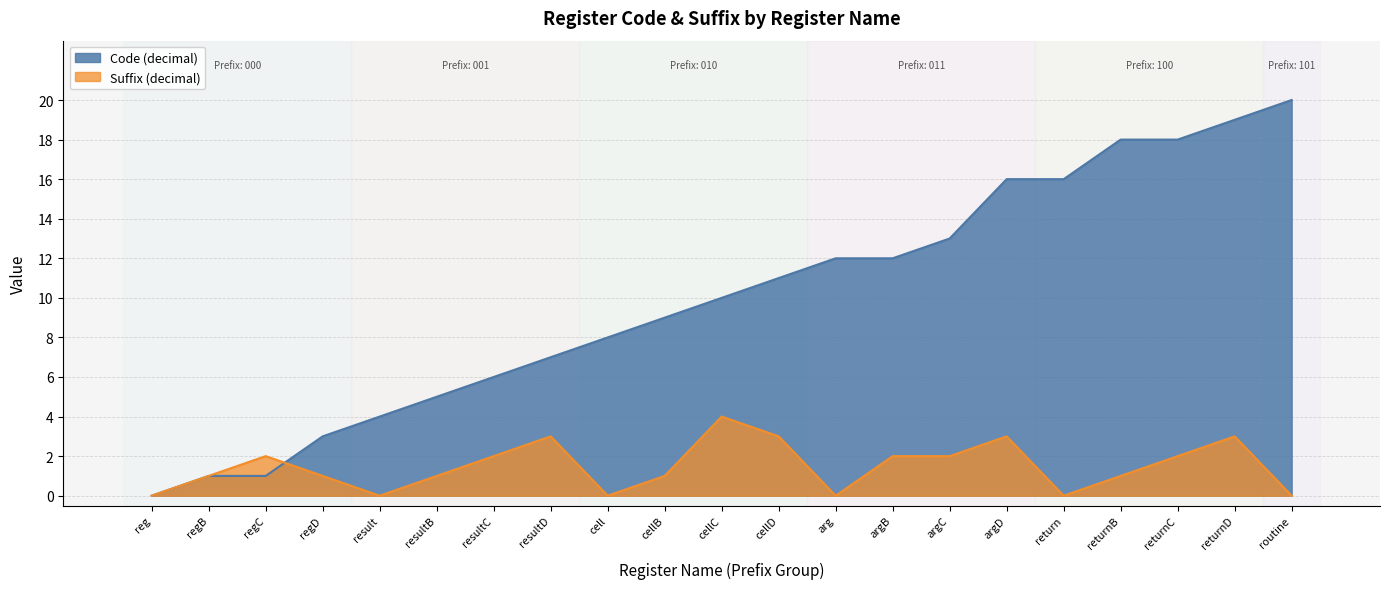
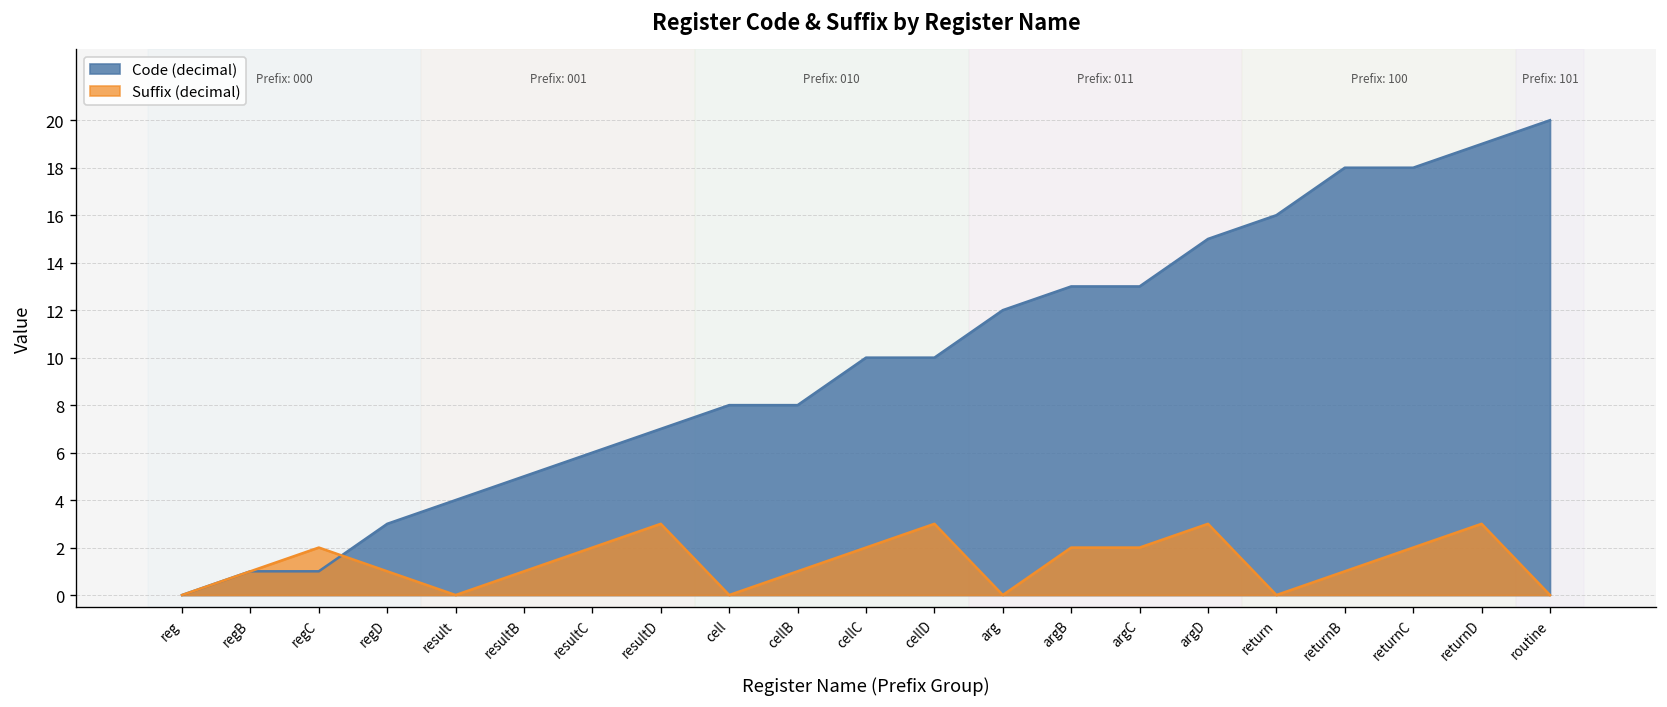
  {
    "Code (decimal)": {
      "regC": 1,
      "regD": 3,
      "result": 4,
      "resultB": 5,
      "resultC": 6,
      "resultD": 7,
      "cell": 8,
-     "cellB": 9,
+     "cellB": 8,
      "cellC": 10,
-     "cellD": 11,
+     "cellD": 10,
      "arg": 12,
-     "argB": 12,
+     "argB": 13,
      "argC": 13,
-     "argD": 16,
+     "argD": 15,
      "return": 16,
      "returnB": 18,
      "returnC": 18,
      "returnD": 19,
      "routine": 20
    },
    "Suffix (decimal)": {
      "regC": 2,
      "regD": 1,
      "result": 0,
      "resultB": 1,
      "resultC": 2,
      "resultD": 3,
      "cell": 0,
      "cellB": 1,
-     "cellC": 4,
+     "cellC": 2,
      "cellD": 3,
      "arg": 0,
      "argB": 2,
      "argC": 2,
      "argD": 3,
      "return": 0,
      "returnB": 1,
      "returnC": 2,
      "returnD": 3,
      "routine": 0
    }
  }
